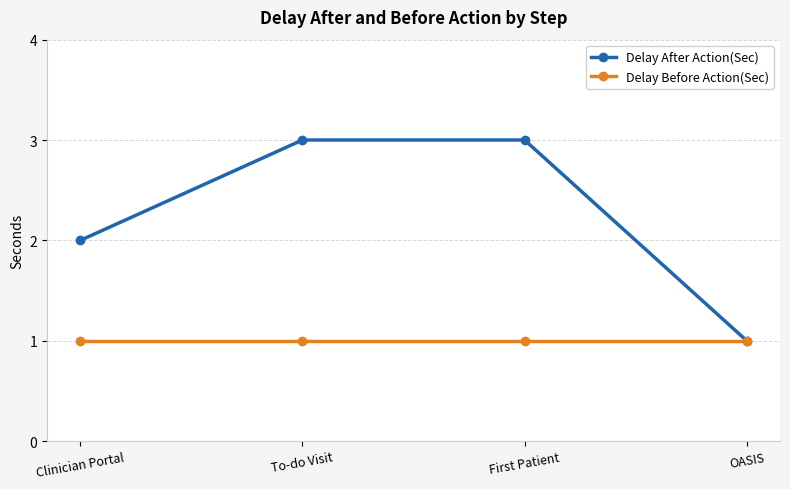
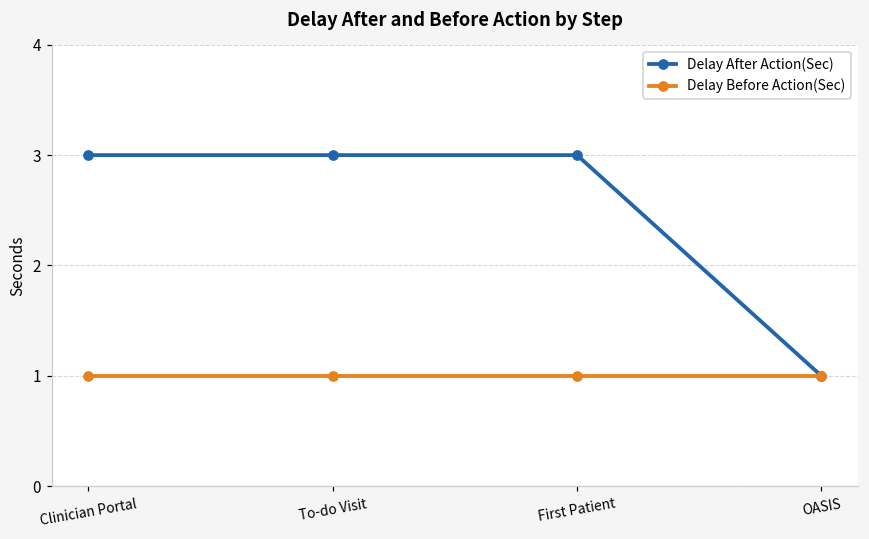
  {
    "Delay After Action(Sec)": {
-     "Clinician Portal": 2,
+     "Clinician Portal": 3,
      "To-do Visit": 3,
      "First Patient": 3
    },
    "Delay Before Action(Sec)": {
      "Clinician Portal": 1,
      "To-do Visit": 1,
      "First Patient": 1
    }
  }
